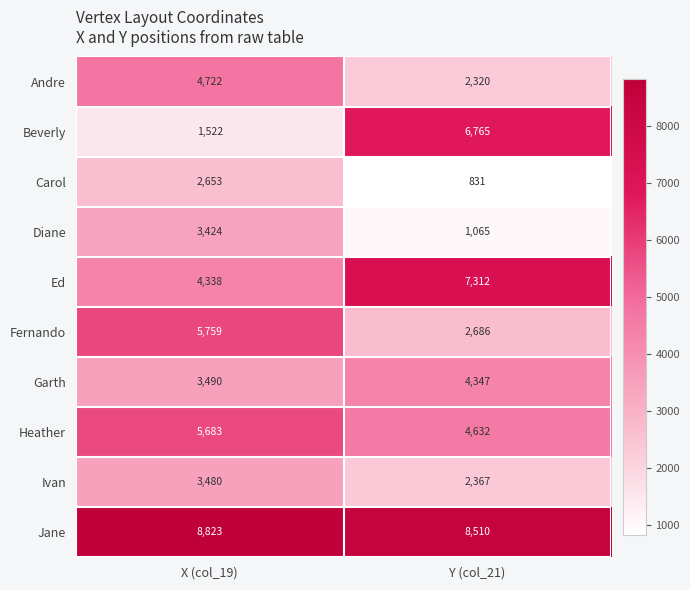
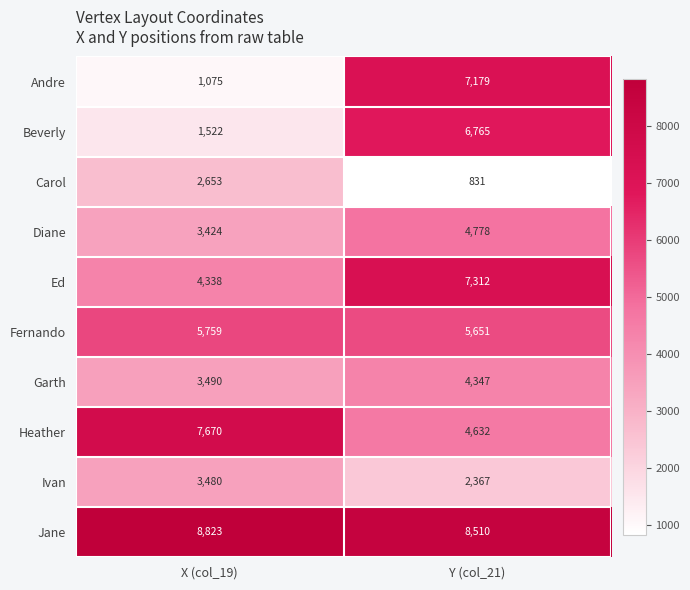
  {
    "Andre": {
-     "X (col_19)": "4,722",
-     "Y (col_21)": "2,320"
+     "X (col_19)": "1,075",
+     "Y (col_21)": "7,179"
    },
    "Beverly": {
      "X (col_19)": "1,522",
      "Y (col_21)": "6,765"
    },
    "Carol": {
      "X (col_19)": "2,653",
      "Y (col_21)": "831"
    },
    "Diane": {
      "X (col_19)": "3,424",
-     "Y (col_21)": "1,065"
+     "Y (col_21)": "4,778"
    },
    "Ed": {
      "X (col_19)": "4,338",
      "Y (col_21)": "7,312"
    },
    "Fernando": {
      "X (col_19)": "5,759",
-     "Y (col_21)": "2,686"
+     "Y (col_21)": "5,651"
    },
    "Garth": {
      "X (col_19)": "3,490",
      "Y (col_21)": "4,347"
    },
    "Heather": {
-     "X (col_19)": "5,683",
+     "X (col_19)": "7,670",
      "Y (col_21)": "4,632"
    },
    "Ivan": {
      "X (col_19)": "3,480",
      "Y (col_21)": "2,367"
    },
    "Jane": {
      "X (col_19)": "8,823",
      "Y (col_21)": "8,510"
    }
  }
